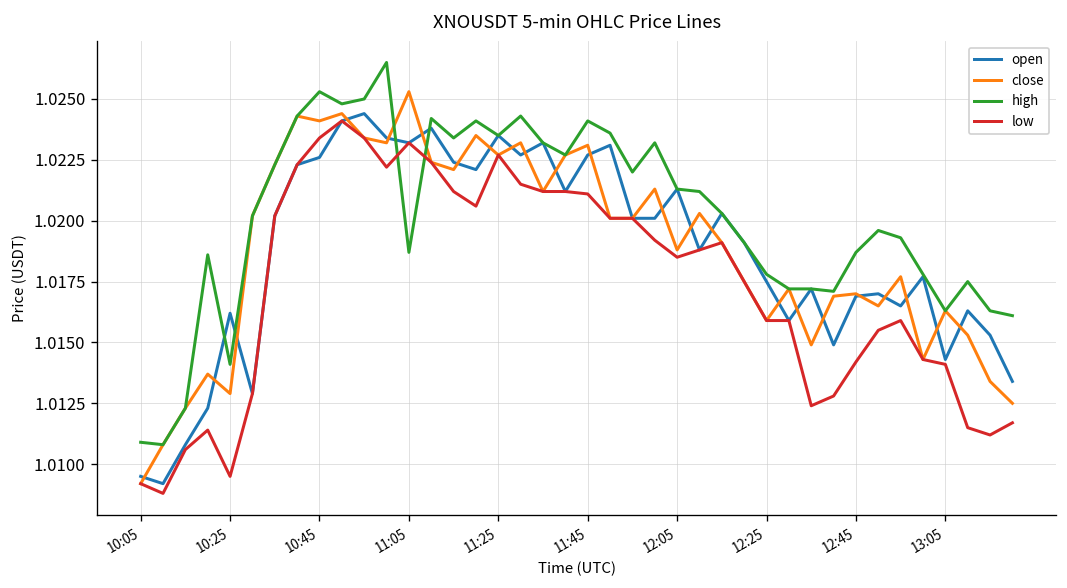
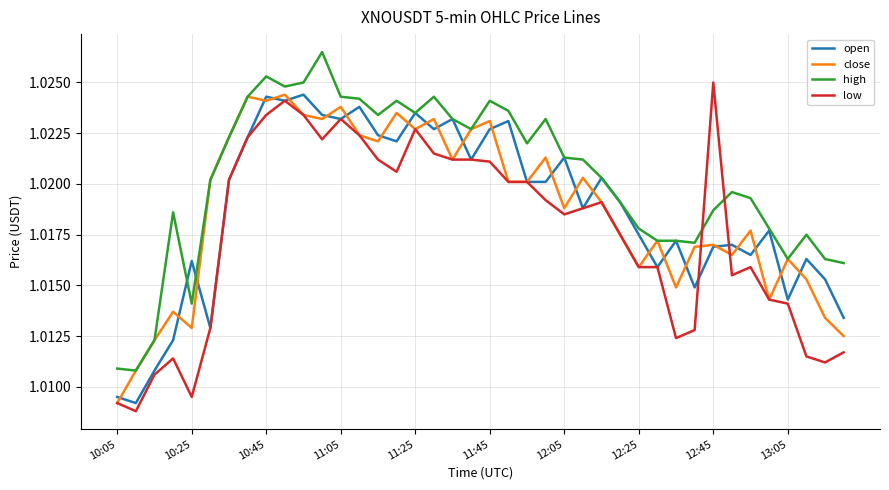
  {
    "open": {
      "10:05": 1.0095,
      "10:25": 1.0162,
-     "10:45": 1.0226,
+     "10:45": 1.0243,
      "11:45": 1.0227,
      "12:25": 1.0175,
      "13:05": 1.0143
    },
    "close": {
      "10:25": 1.0129,
      "10:45": 1.0241,
-     "11:05": 1.0253,
+     "11:05": 1.0238,
      "11:45": 1.0231,
      "12:05": 1.0188
    },
    "high": {
      "10:05": 1.0109,
      "10:25": 1.0141,
      "10:45": 1.0253,
-     "11:05": 1.0187,
+     "11:05": 1.0243,
      "11:45": 1.0241,
      "12:25": 1.0178,
      "12:45": 1.0187
    },
    "low": {
      "10:25": 1.0095,
      "10:45": 1.0234,
      "11:45": 1.0211,
      "12:05": 1.0185,
-     "12:45": 1.0142,
+     "12:45": 1.0250,
      "13:05": 1.0141
    }
  }
